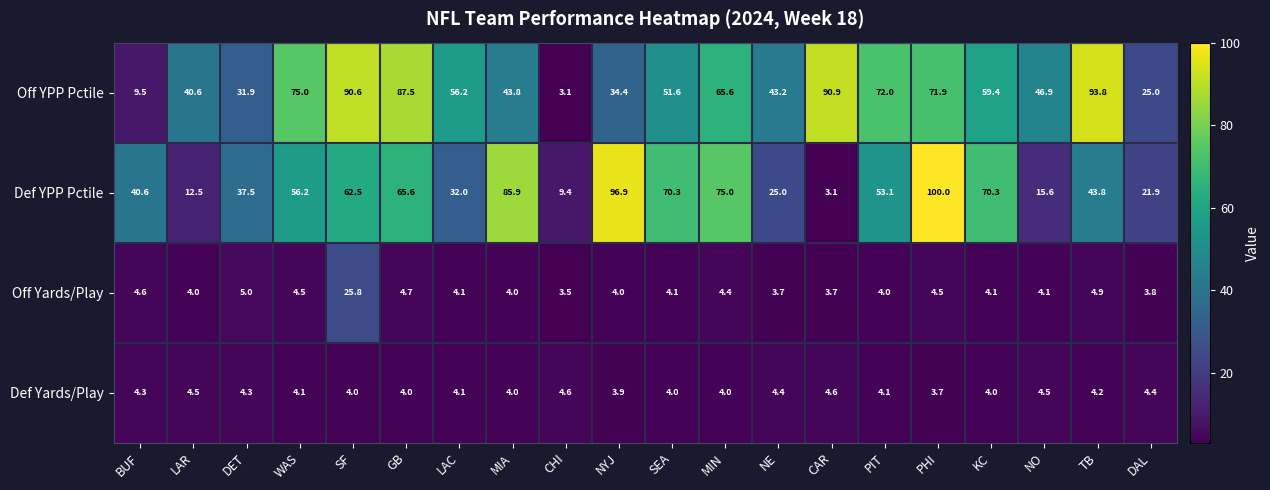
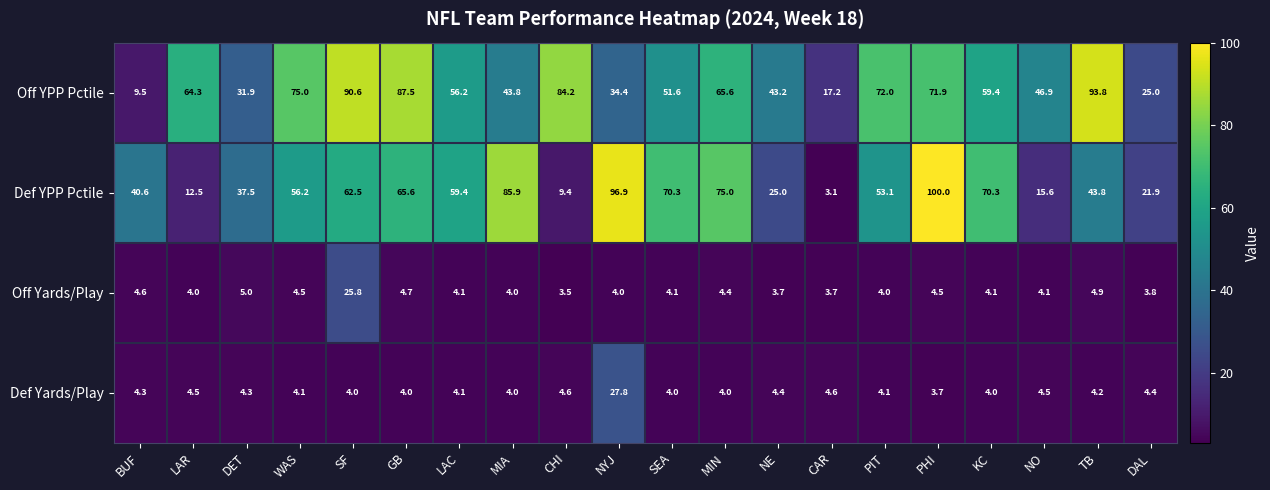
  {
    "Off YPP Pctile": {
      "BUF": 9.5,
-     "LAR": 40.6,
+     "LAR": 64.3,
      "DET": 31.9,
      "WAS": 75.0,
      "SF": 90.6,
      "GB": 87.5,
      "LAC": 56.2,
      "MIA": 43.8,
-     "CHI": 3.1,
+     "CHI": 84.2,
      "NYJ": 34.4,
      "SEA": 51.6,
      "MIN": 65.6,
      "NE": 43.2,
-     "CAR": 90.9,
+     "CAR": 17.2,
      "PIT": 72.0,
      "PHI": 71.9,
      "KC": 59.4,
      "NO": 46.9,
      "TB": 93.8,
      "DAL": 25.0
    },
    "Def YPP Pctile": {
      "BUF": 40.6,
      "LAR": 12.5,
      "DET": 37.5,
      "WAS": 56.2,
      "SF": 62.5,
      "GB": 65.6,
-     "LAC": 32.0,
+     "LAC": 59.4,
      "MIA": 85.9,
      "CHI": 9.4,
      "NYJ": 96.9,
      "SEA": 70.3,
      "MIN": 75.0,
      "NE": 25.0,
      "CAR": 3.1,
      "PIT": 53.1,
      "PHI": 100.0,
      "KC": 70.3,
      "NO": 15.6,
      "TB": 43.8,
      "DAL": 21.9
    },
    "Off Yards/Play": {
      "BUF": 4.6,
      "LAR": 4.0,
      "DET": 5.0,
      "WAS": 4.5,
      "SF": 25.8,
      "GB": 4.7,
      "LAC": 4.1,
      "MIA": 4.0,
      "CHI": 3.5,
      "NYJ": 4.0,
      "SEA": 4.1,
      "MIN": 4.4,
      "NE": 3.7,
      "CAR": 3.7,
      "PIT": 4.0,
      "PHI": 4.5,
      "KC": 4.1,
      "NO": 4.1,
      "TB": 4.9,
      "DAL": 3.8
    },
    "Def Yards/Play": {
      "BUF": 4.3,
      "LAR": 4.5,
      "DET": 4.3,
      "WAS": 4.1,
      "SF": 4.0,
      "GB": 4.0,
      "LAC": 4.1,
      "MIA": 4.0,
      "CHI": 4.6,
-     "NYJ": 3.9,
+     "NYJ": 27.8,
      "SEA": 4.0,
      "MIN": 4.0,
      "NE": 4.4,
      "CAR": 4.6,
      "PIT": 4.1,
      "PHI": 3.7,
      "KC": 4.0,
      "NO": 4.5,
      "TB": 4.2,
      "DAL": 4.4
    }
  }
